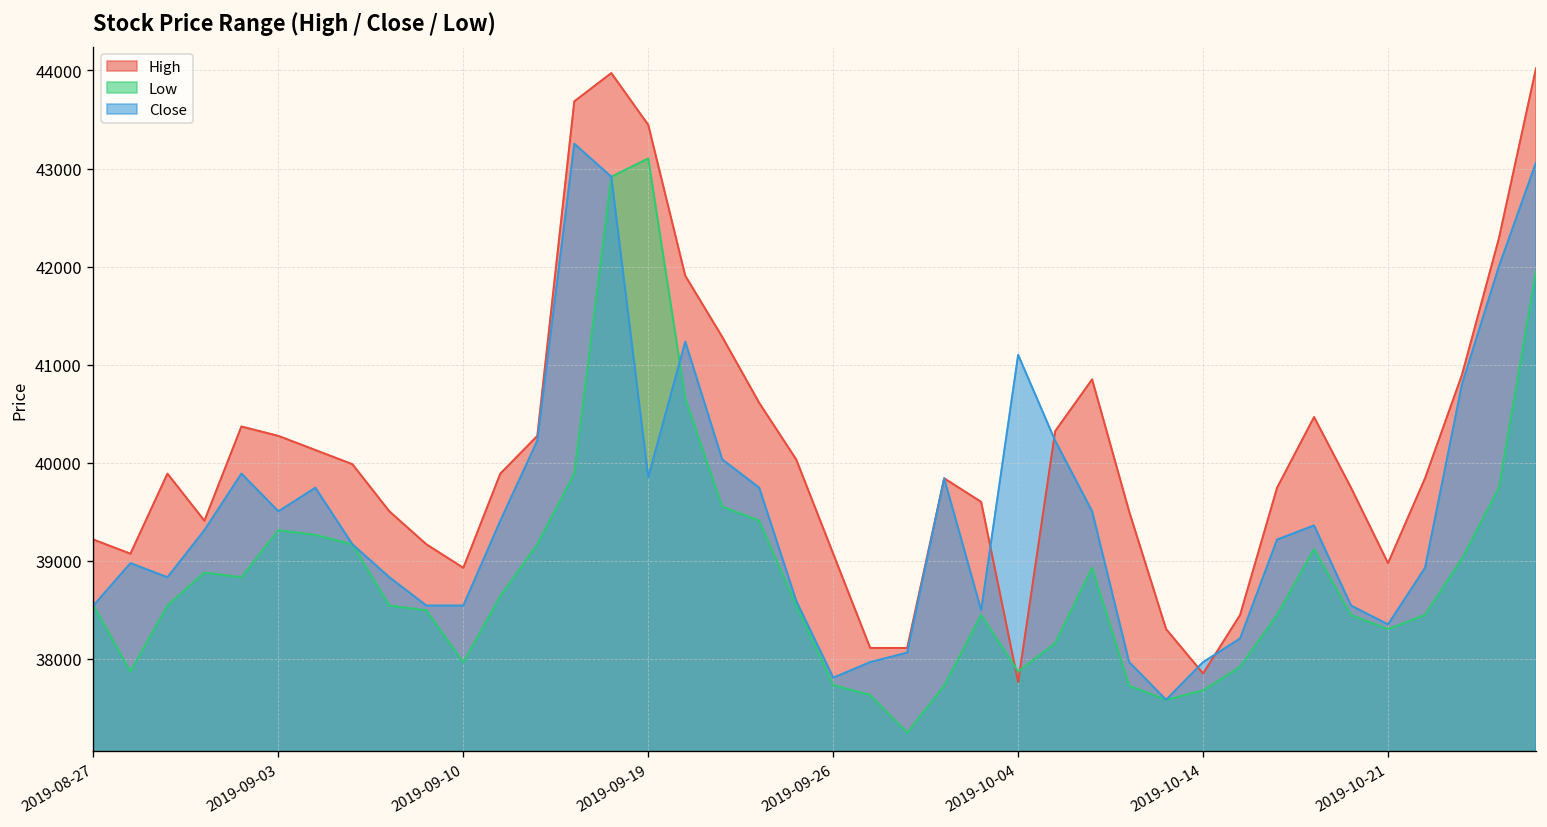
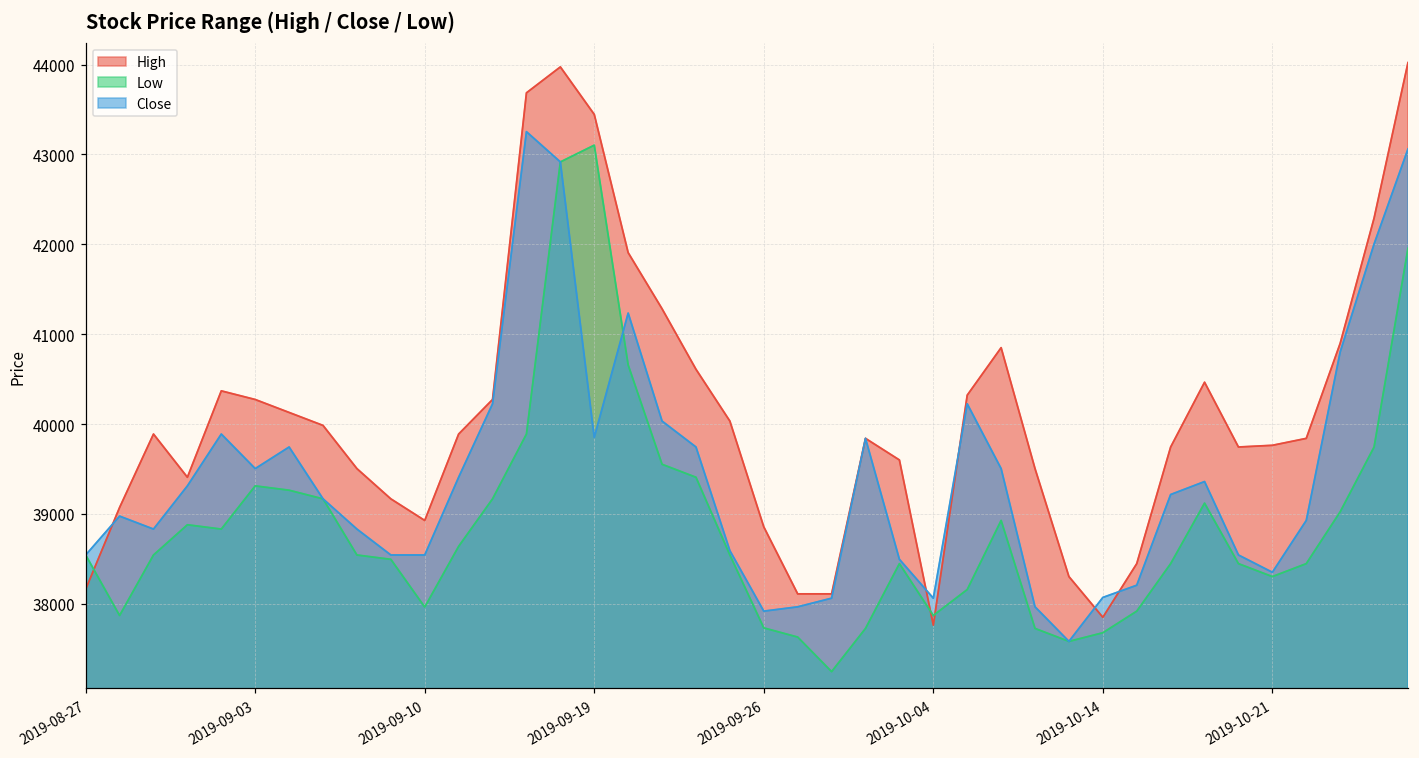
  {
    "High": {
-     "2019-08-27": 39200,
+     "2019-08-27": 38200,
      "2019-09-03": 40300,
      "2019-09-10": 38900,
      "2019-09-19": 43400,
-     "2019-09-26": 39100,
+     "2019-09-26": 38900,
      "2019-10-04": 37800,
      "2019-10-14": 37800,
-     "2019-10-21": 39000
+     "2019-10-21": 39800
    },
    "Low": {
      "2019-09-03": 39300,
      "2019-09-10": 38000,
      "2019-09-19": 43100,
      "2019-09-26": 37700,
      "2019-10-04": 37900,
      "2019-10-14": 37700,
      "2019-10-21": 38300
    },
    "Close": {
      "2019-09-03": 39500,
      "2019-09-10": 38500,
      "2019-09-19": 39900,
-     "2019-09-26": 37800,
-     "2019-10-04": 41100,
-     "2019-10-14": 38000,
+     "2019-09-26": 37900,
+     "2019-10-04": 38100,
+     "2019-10-14": 38100,
      "2019-10-21": 38400
    }
  }
